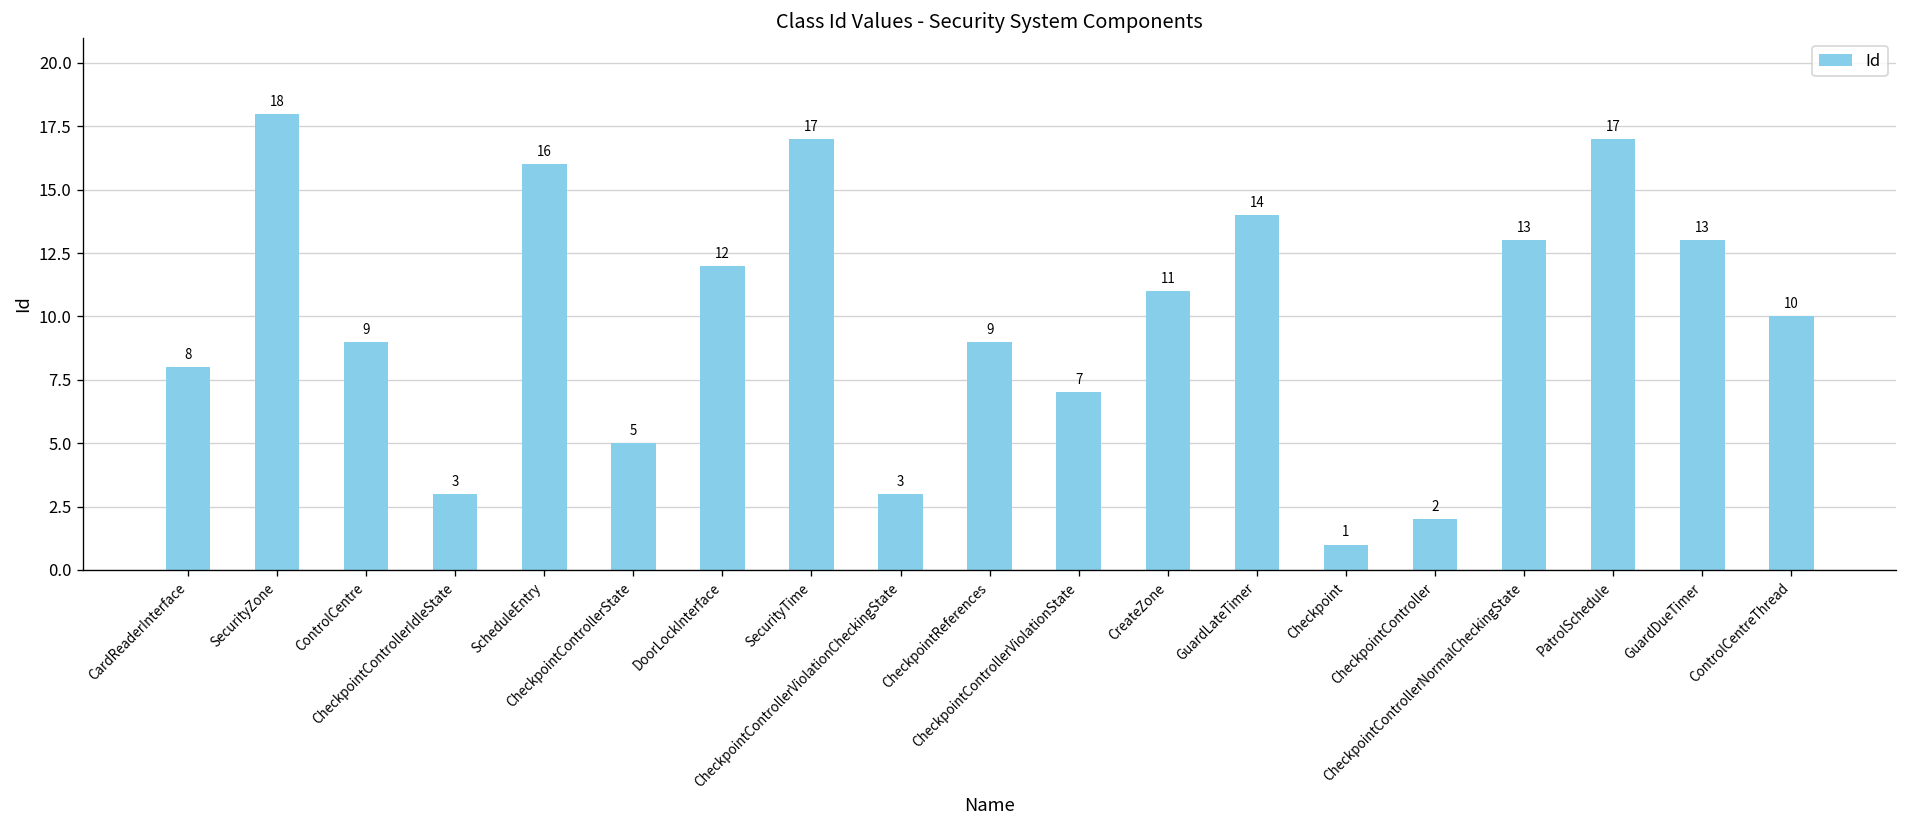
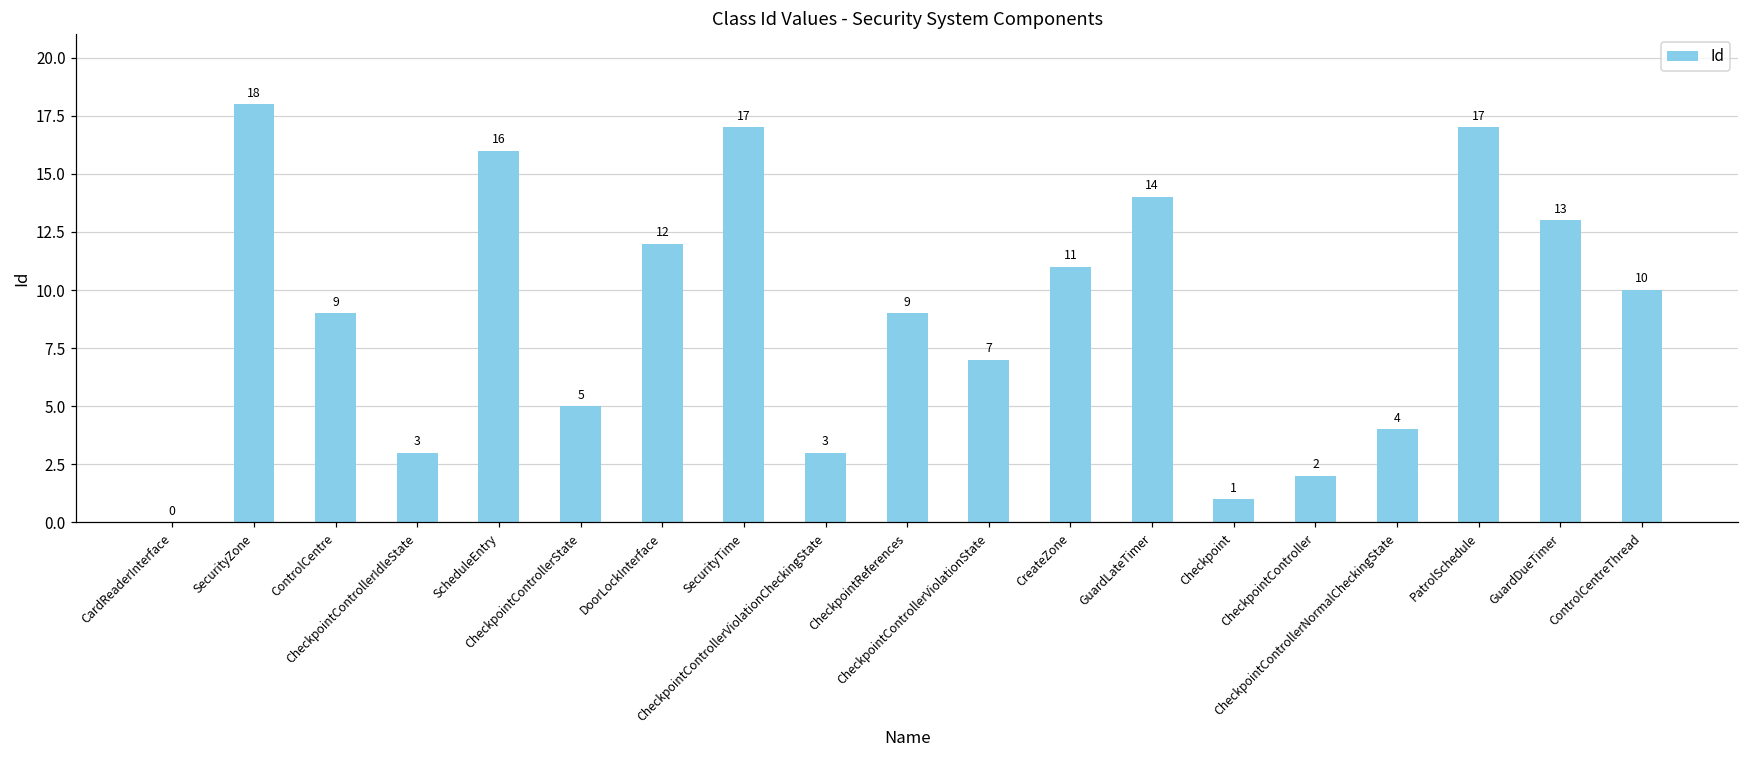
  {
-   "CardReaderInterface": 8,
+   "CardReaderInterface": 0,
    "SecurityZone": 18,
    "ControlCentre": 9,
    "CheckpointControllerIdleState": 3,
    "ScheduleEntry": 16,
    "CheckpointControllerState": 5,
    "DoorLockInterface": 12,
    "SecurityTime": 17,
    "CheckpointControllerViolationCheckingState": 3,
    "CheckpointReferences": 9,
    "CheckpointControllerViolationState": 7,
    "CreateZone": 11,
    "GuardLateTimer": 14,
    "Checkpoint": 1,
    "CheckpointController": 2,
-   "CheckpointControllerNormalCheckingState": 13,
+   "CheckpointControllerNormalCheckingState": 4,
    "PatrolSchedule": 17,
    "GuardDueTimer": 13,
    "ControlCentreThread": 10
  }
